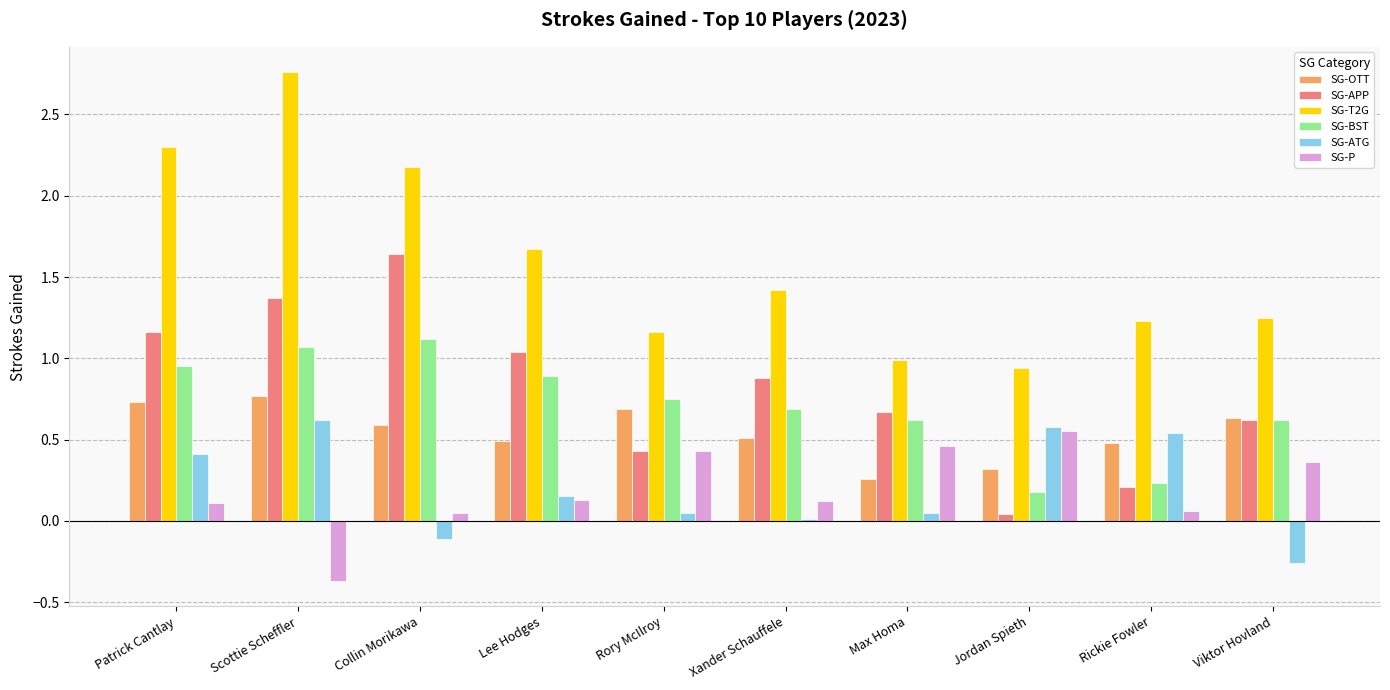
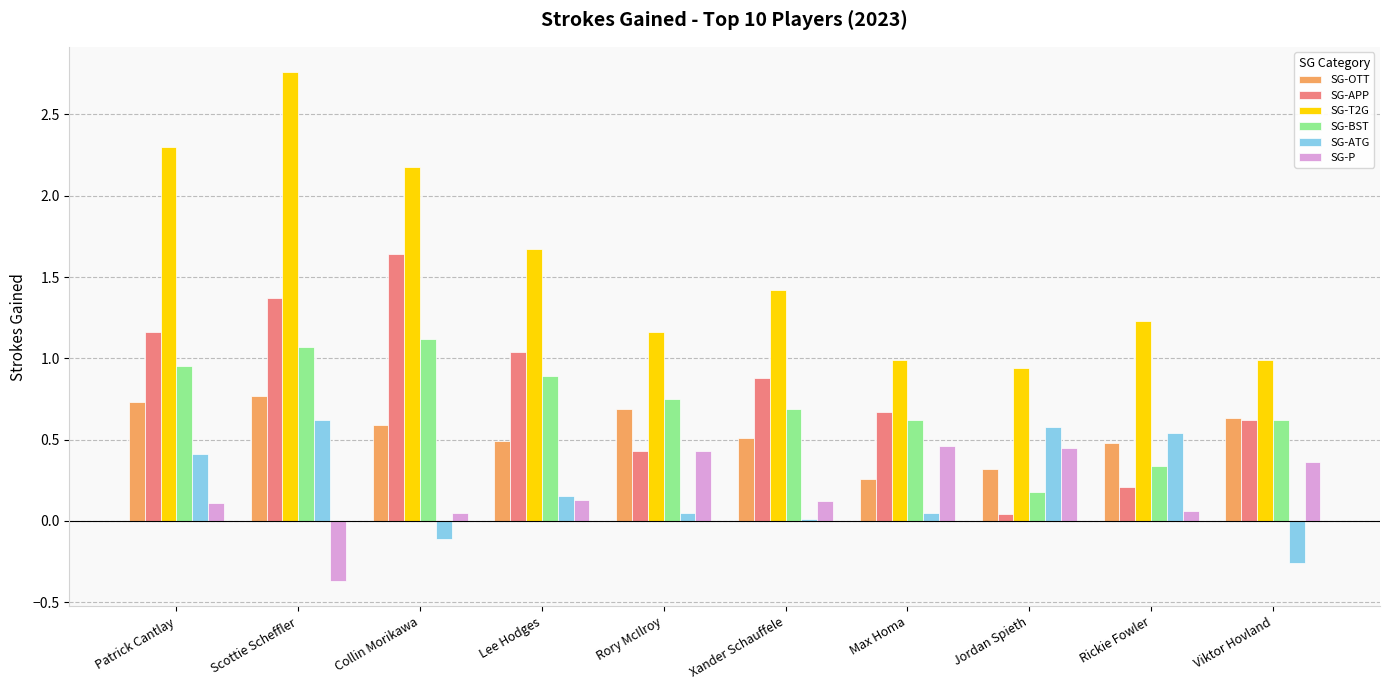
  {
    "SG-T2G": {
      "Patrick Cantlay": 2.30,
      "Scottie Scheffler": 2.76,
      "Collin Morikawa": 2.18,
      "Lee Hodges": 1.67,
      "Rory McIlroy": 1.16,
      "Xander Schauffele": 1.42,
      "Max Homa": 0.99,
      "Jordan Spieth": 0.94,
      "Rickie Fowler": 1.23,
-     "Viktor Hovland": 1.25
+     "Viktor Hovland": 0.99
    },
    "SG-BST": {
      "Patrick Cantlay": 0.95,
      "Scottie Scheffler": 1.07,
      "Collin Morikawa": 1.12,
      "Lee Hodges": 0.89,
      "Rory McIlroy": 0.75,
      "Xander Schauffele": 0.69,
      "Max Homa": 0.62,
      "Jordan Spieth": 0.18,
-     "Rickie Fowler": 0.23,
+     "Rickie Fowler": 0.34,
      "Viktor Hovland": 0.62
    },
    "SG-ATG": {
      "Patrick Cantlay": 0.41,
      "Scottie Scheffler": 0.62,
      "Collin Morikawa": -0.11,
      "Lee Hodges": 0.15,
      "Rory McIlroy": 0.05,
      "Max Homa": 0.05,
      "Jordan Spieth": 0.58,
      "Rickie Fowler": 0.54,
      "Viktor Hovland": -0.26
    },
    "SG-P": {
      "Patrick Cantlay": 0.11,
      "Scottie Scheffler": -0.37,
      "Collin Morikawa": 0.05,
      "Lee Hodges": 0.13,
      "Rory McIlroy": 0.43,
      "Xander Schauffele": 0.12,
      "Max Homa": 0.46,
-     "Jordan Spieth": 0.55,
+     "Jordan Spieth": 0.45,
      "Rickie Fowler": 0.06,
      "Viktor Hovland": 0.36
    }
  }
